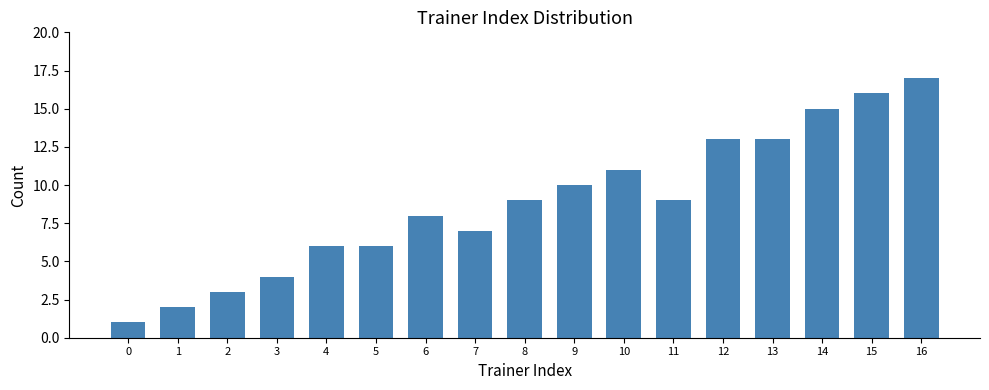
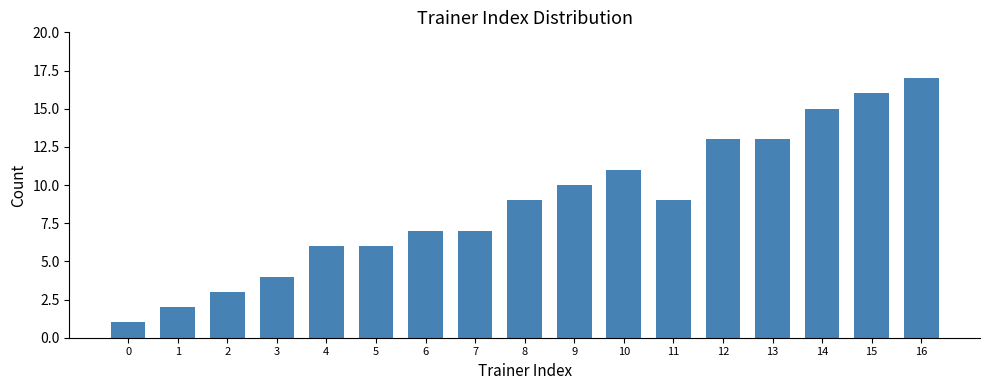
  {
    "0": 1,
    "1": 2,
    "2": 3,
    "3": 4,
    "4": 6,
    "5": 6,
-   "6": 8,
+   "6": 7,
    "7": 7,
    "8": 9,
    "9": 10,
    "10": 11,
    "11": 9,
    "12": 13,
    "13": 13,
    "14": 15,
    "15": 16,
    "16": 17
  }
